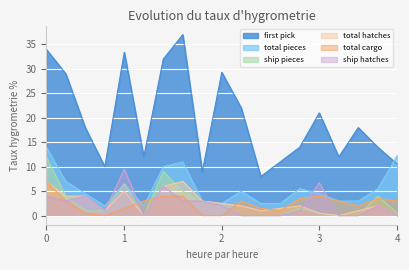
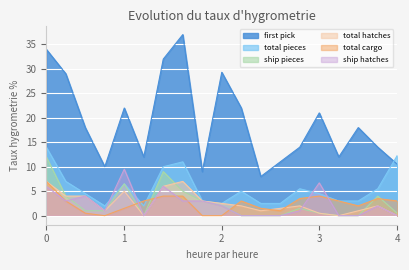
  {
    "first pick": {
      "0": 34,
-     "1": 33,
+     "1": 22,
      "2": 29,
      "3": 21,
      "4": 11
    },
    "total pieces": {
      "0": 14,
      "4": 12
    },
    "ship pieces": {
      "0": 12
    },
    "ship hatches": {
-     "0": 4,
+     "0": 6,
      "1": 10,
      "3": 7
    }
  }
